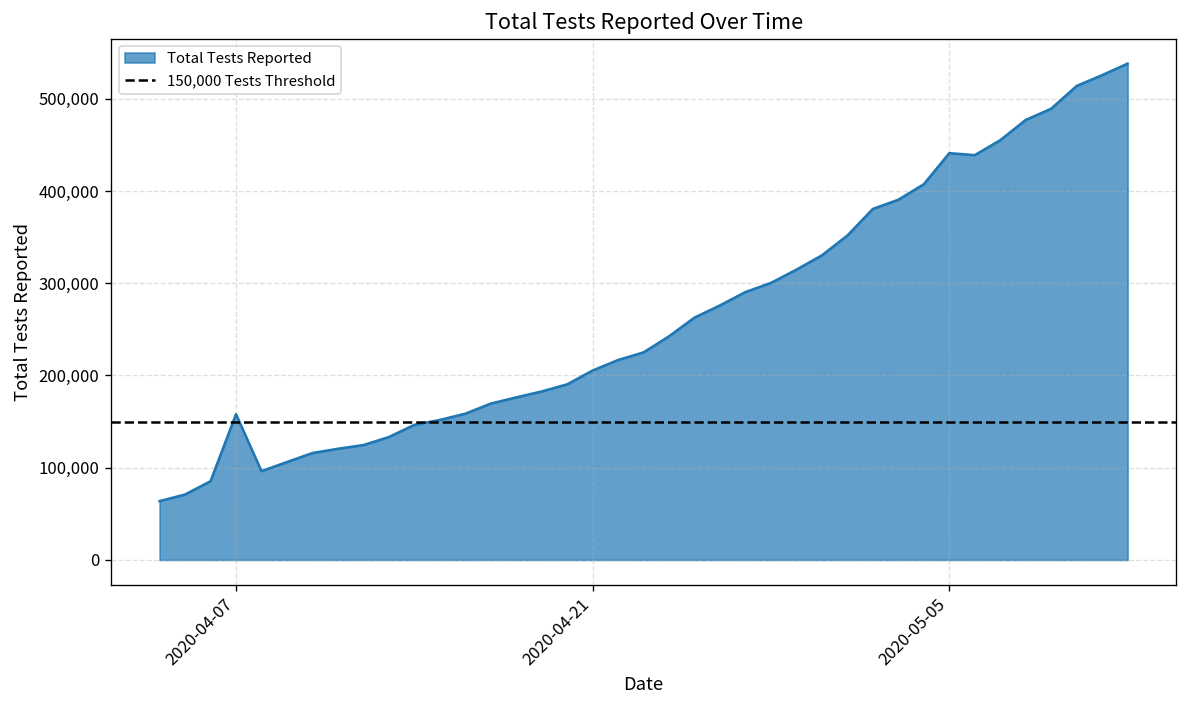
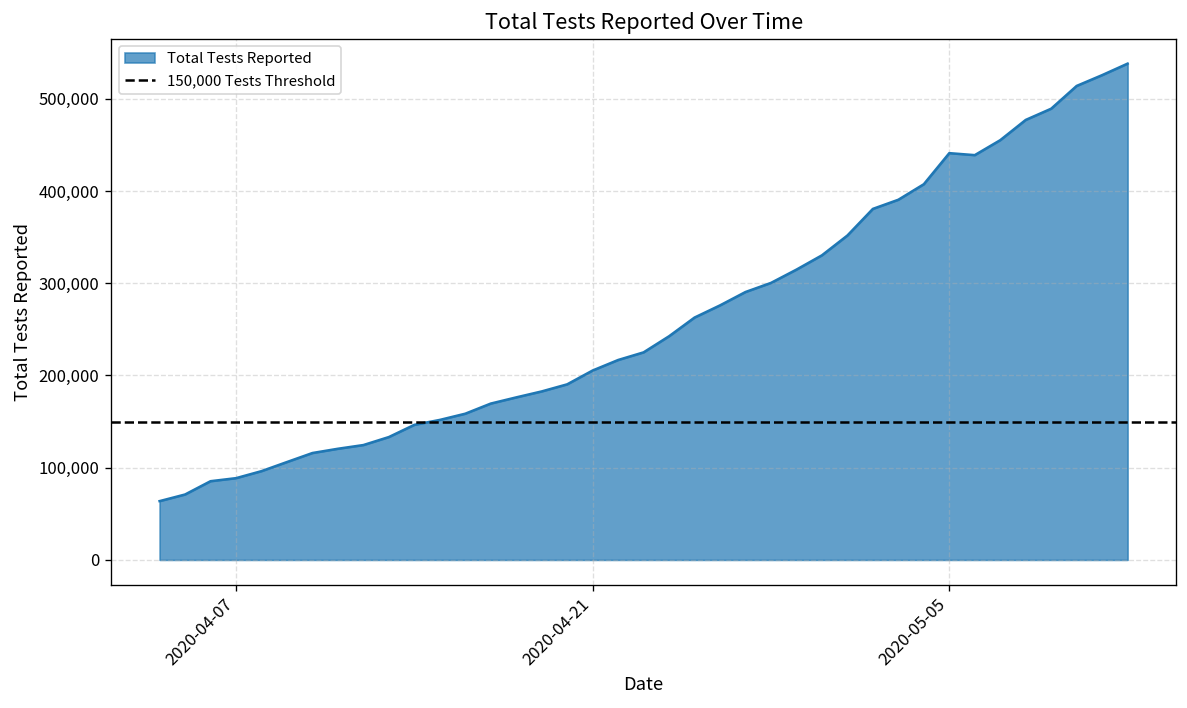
  {
-   "2020-04-07": "160,000",
+   "2020-04-07": "90,000",
    "2020-04-21": "210,000",
    "2020-05-05": "440,000"
  }
